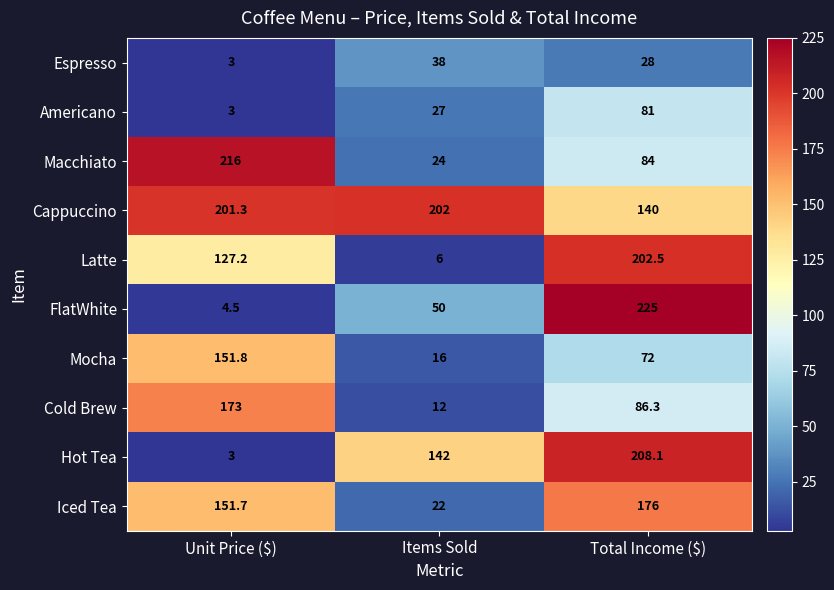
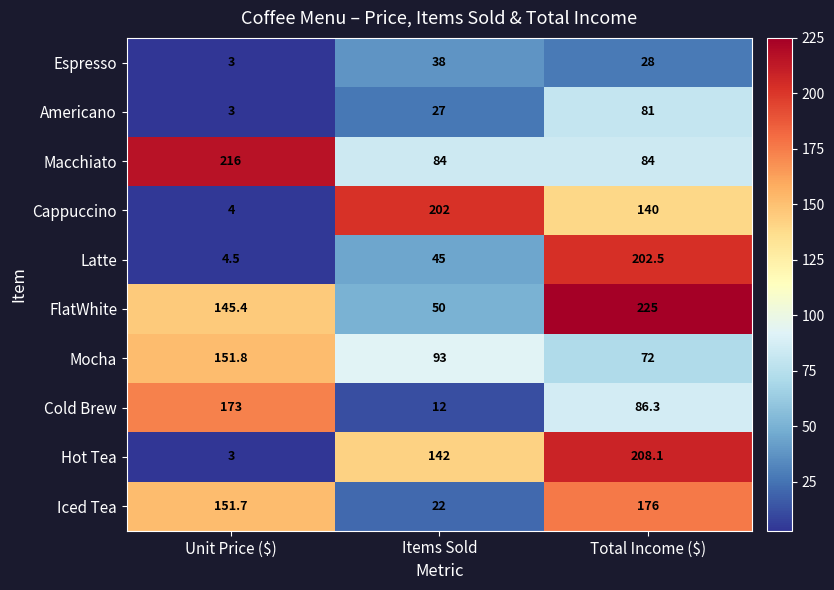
  {
    "Espresso": {
      "Unit Price ($)": 3,
      "Items Sold": 38,
      "Total Income ($)": 28
    },
    "Americano": {
      "Unit Price ($)": 3,
      "Items Sold": 27,
      "Total Income ($)": 81
    },
    "Macchiato": {
      "Unit Price ($)": 216,
-     "Items Sold": 24,
+     "Items Sold": 84,
      "Total Income ($)": 84
    },
    "Cappuccino": {
-     "Unit Price ($)": 201.3,
+     "Unit Price ($)": 4,
      "Items Sold": 202,
      "Total Income ($)": 140
    },
    "Latte": {
-     "Unit Price ($)": 127.2,
-     "Items Sold": 6,
+     "Unit Price ($)": 4.5,
+     "Items Sold": 45,
      "Total Income ($)": 202.5
    },
    "FlatWhite": {
-     "Unit Price ($)": 4.5,
+     "Unit Price ($)": 145.4,
      "Items Sold": 50,
      "Total Income ($)": 225
    },
    "Mocha": {
      "Unit Price ($)": 151.8,
-     "Items Sold": 16,
+     "Items Sold": 93,
      "Total Income ($)": 72
    },
    "Cold Brew": {
      "Unit Price ($)": 173,
      "Items Sold": 12,
      "Total Income ($)": 86.3
    },
    "Hot Tea": {
      "Unit Price ($)": 3,
      "Items Sold": 142,
      "Total Income ($)": 208.1
    },
    "Iced Tea": {
      "Unit Price ($)": 151.7,
      "Items Sold": 22,
      "Total Income ($)": 176
    }
  }
